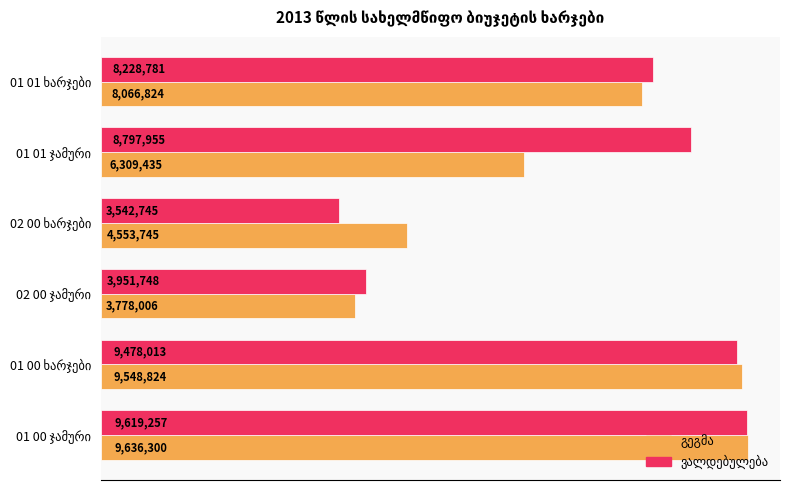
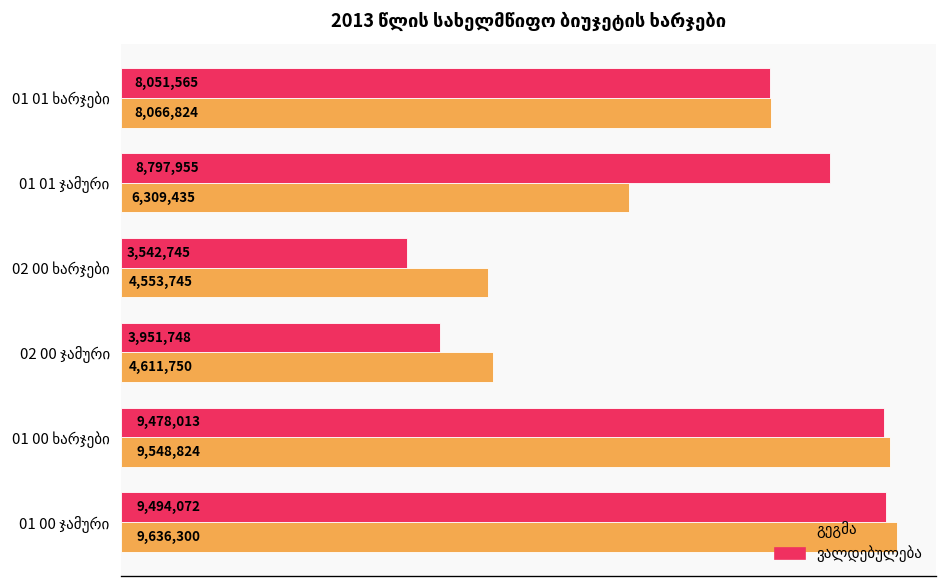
  {
    "გეგმა": {
      "01 01 ხარჯები": "8,066,824",
      "01 01 ჯამური": "6,309,435",
      "02 00 ხარჯები": "4,553,745",
-     "02 00 ჯამური": "3,778,006",
+     "02 00 ჯამური": "4,611,750",
      "01 00 ხარჯები": "9,548,824",
      "01 00 ჯამური": "9,636,300"
    },
    "ვალდებულება": {
-     "01 01 ხარჯები": "8,228,781",
+     "01 01 ხარჯები": "8,051,565",
      "01 01 ჯამური": "8,797,955",
      "02 00 ხარჯები": "3,542,745",
      "02 00 ჯამური": "3,951,748",
      "01 00 ხარჯები": "9,478,013",
-     "01 00 ჯამური": "9,619,257"
+     "01 00 ჯამური": "9,494,072"
    }
  }
